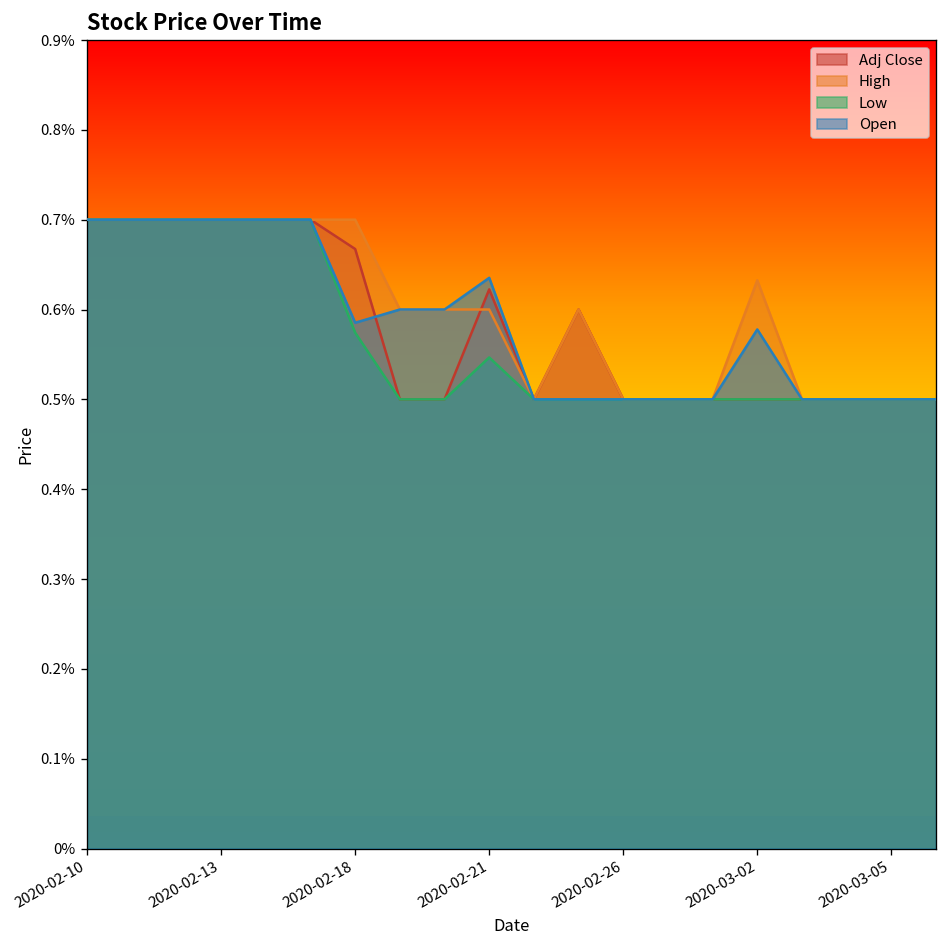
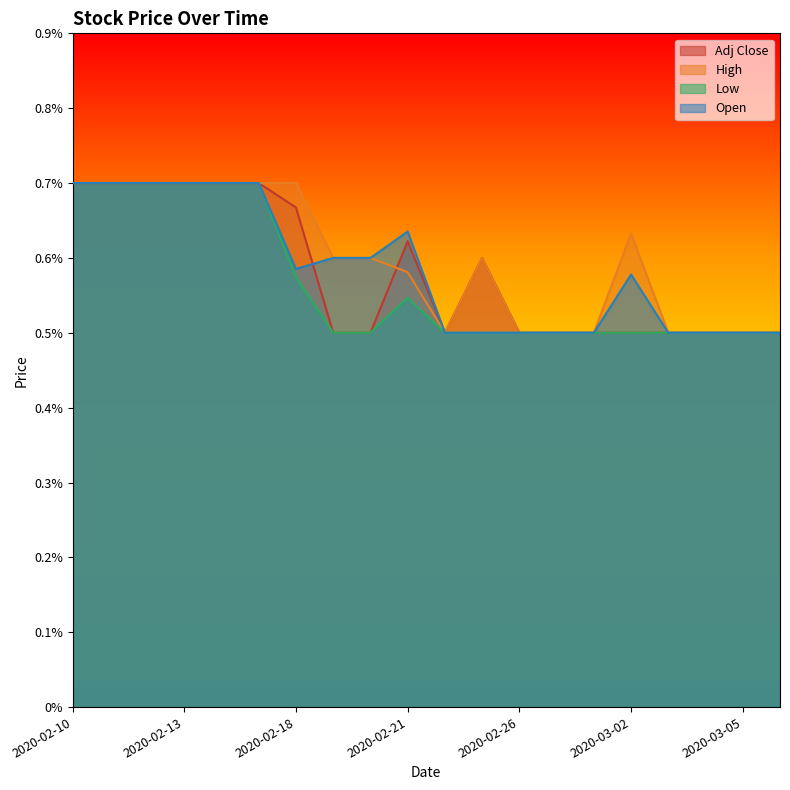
  {
    "Adj Close": {
      "2020-02-18": "0.67%",
      "2020-02-21": "0.62%"
    },
    "High": {
      "2020-02-18": "0.70%",
-     "2020-02-21": "0.60%",
+     "2020-02-21": "0.58%",
      "2020-03-02": "0.63%"
    },
    "Low": {
      "2020-02-18": "0.57%",
      "2020-02-21": "0.55%"
    },
    "Open": {
      "2020-02-18": "0.59%",
      "2020-02-21": "0.64%",
      "2020-03-02": "0.58%"
    }
  }
